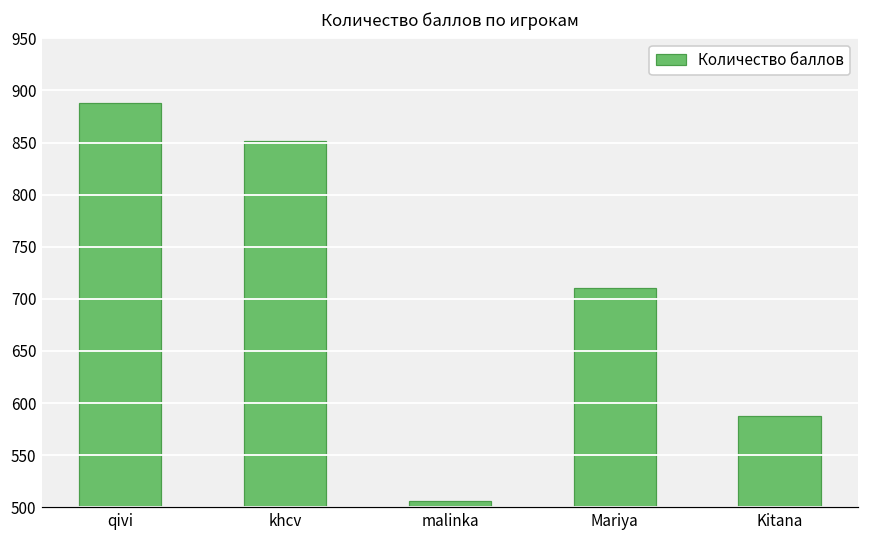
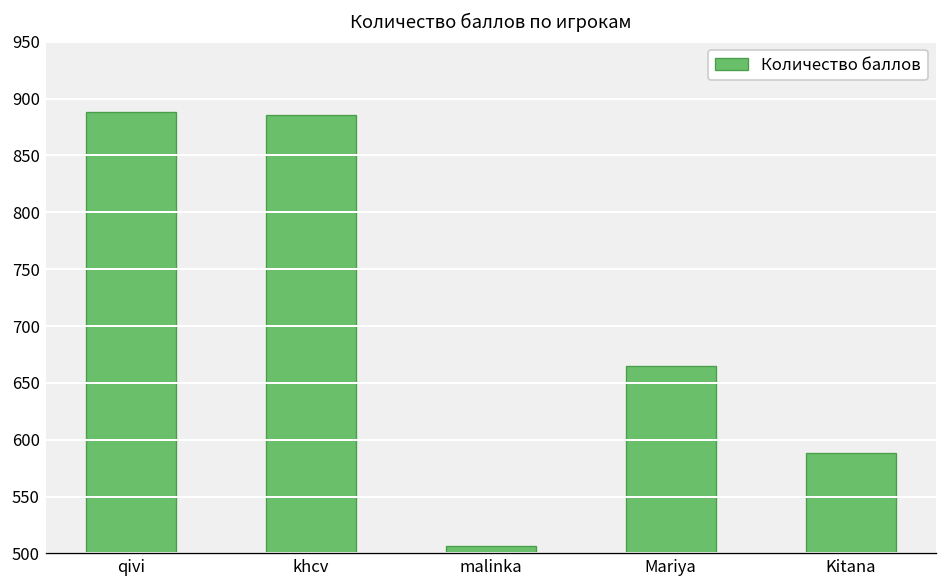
  {
    "qivi": 890,
-   "khcv": 850,
+   "khcv": 890,
    "malinka": 510,
-   "Mariya": 710,
+   "Mariya": 670,
    "Kitana": 590
  }
